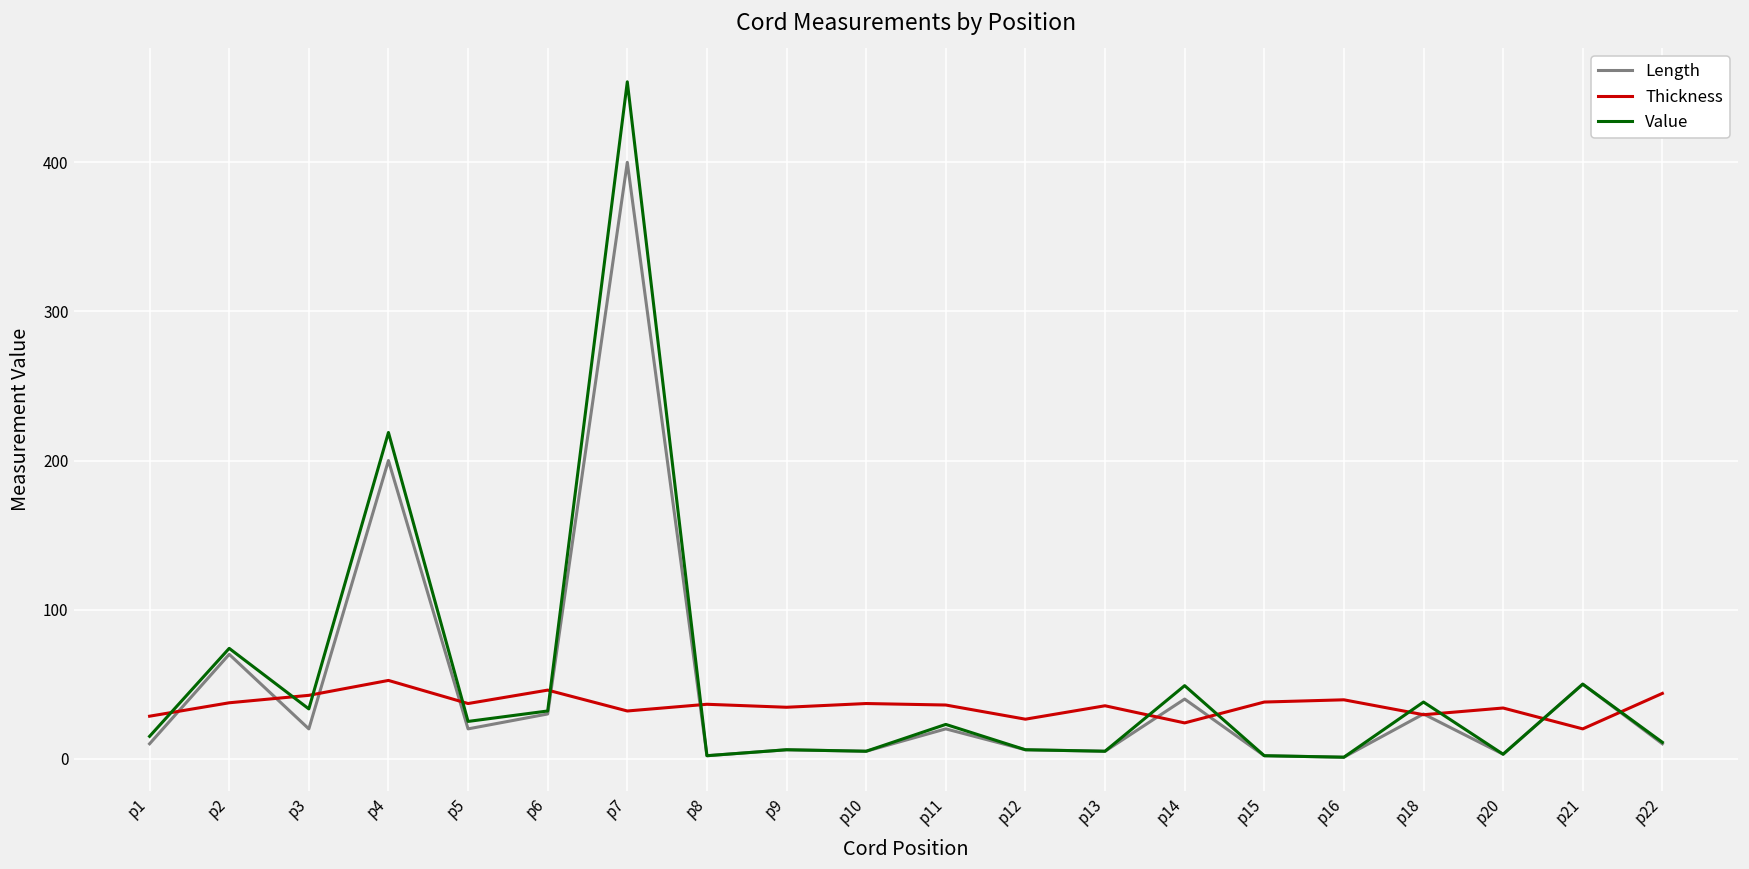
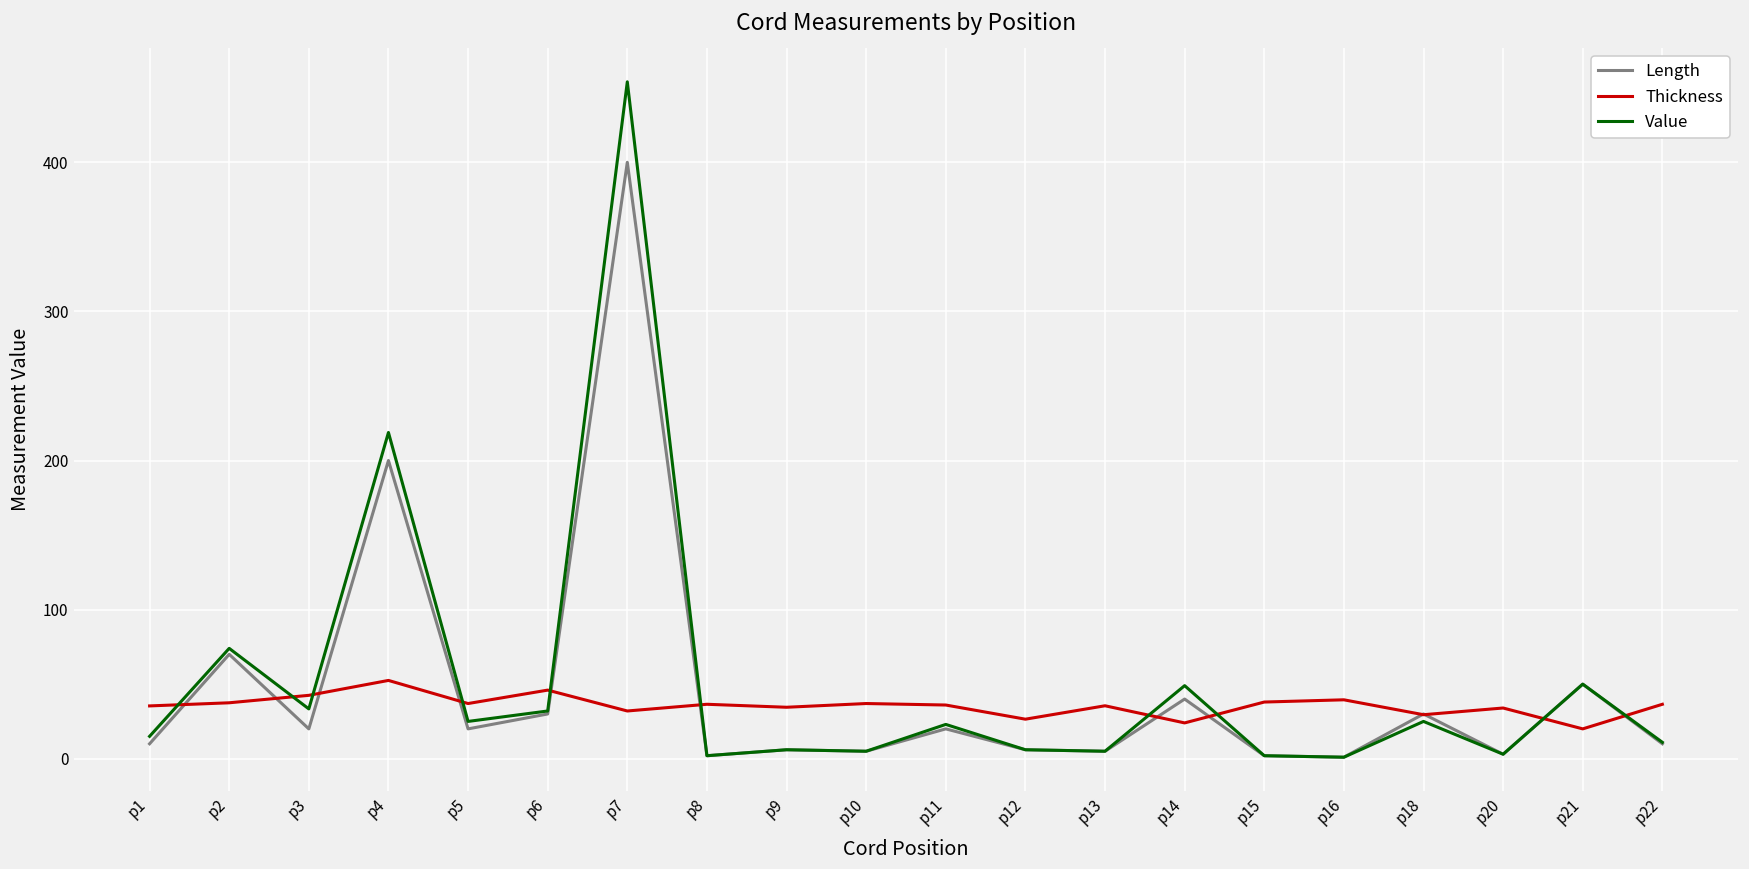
  {
    "Length": {
      "p1": 10,
      "p2": 70,
      "p3": 20,
      "p4": 200,
      "p5": 20,
      "p6": 30,
      "p7": 400,
      "p11": 20,
      "p14": 40
    },
    "Thickness": {
-     "p1": 29,
+     "p1": 35,
      "p2": 38,
      "p3": 43,
      "p4": 53,
      "p5": 37,
      "p6": 46,
      "p7": 32,
      "p8": 37,
      "p9": 35,
      "p10": 37,
      "p11": 36,
      "p12": 27,
      "p13": 36,
      "p14": 24,
      "p15": 38,
      "p16": 40,
      "p20": 34,
      "p21": 20,
-     "p22": 44
+     "p22": 37
    },
    "Value": {
      "p1": 15,
      "p2": 74,
      "p3": 33,
      "p4": 219,
      "p5": 25,
      "p6": 32,
      "p7": 454,
      "p11": 23,
      "p14": 49,
-     "p18": 38
+     "p18": 25
    }
  }
